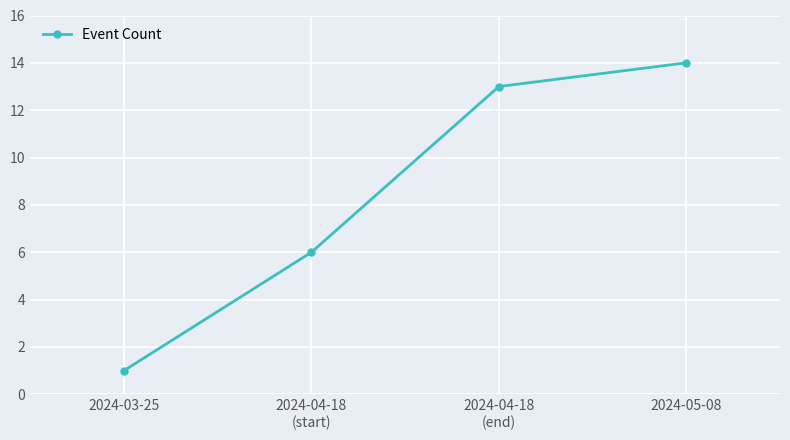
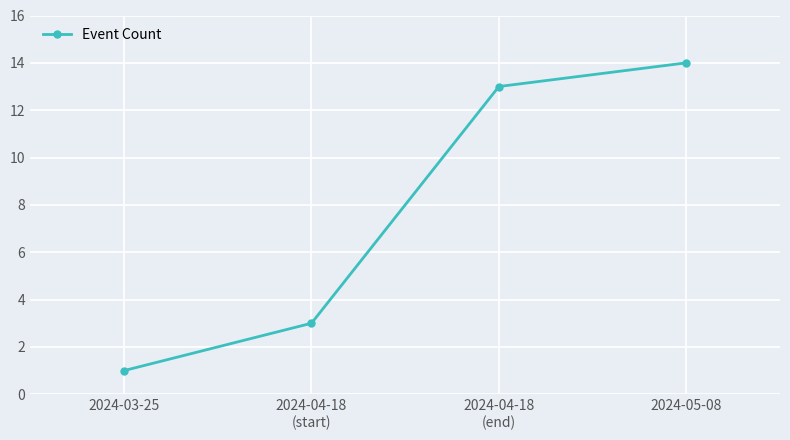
  {
    "2024-03-25": 1,
-   "2024-04-18 (start)": 6,
+   "2024-04-18 (start)": 3,
    "2024-04-18 (end)": 13,
    "2024-05-08": 14
  }
